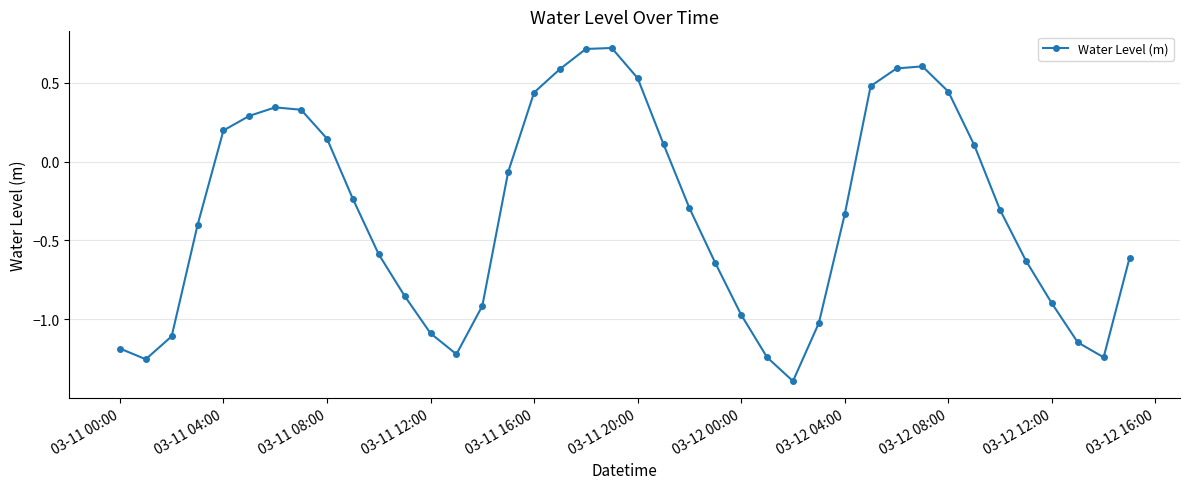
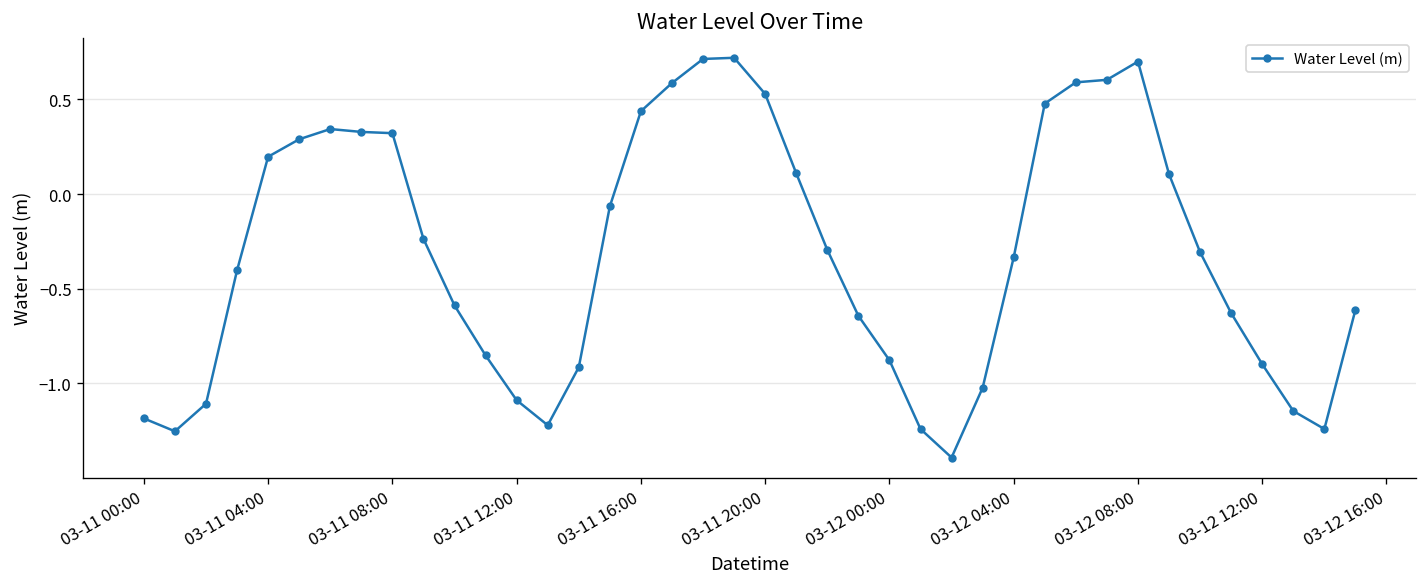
  {
    "03-11 00:00": -1.19,
    "03-11 04:00": 0.20,
-   "03-11 08:00": 0.15,
+   "03-11 08:00": 0.32,
    "03-11 12:00": -1.09,
    "03-11 16:00": 0.44,
    "03-11 20:00": 0.53,
-   "03-12 00:00": -0.97,
+   "03-12 00:00": -0.88,
    "03-12 04:00": -0.33,
-   "03-12 08:00": 0.44,
+   "03-12 08:00": 0.70,
    "03-12 12:00": -0.90
  }
